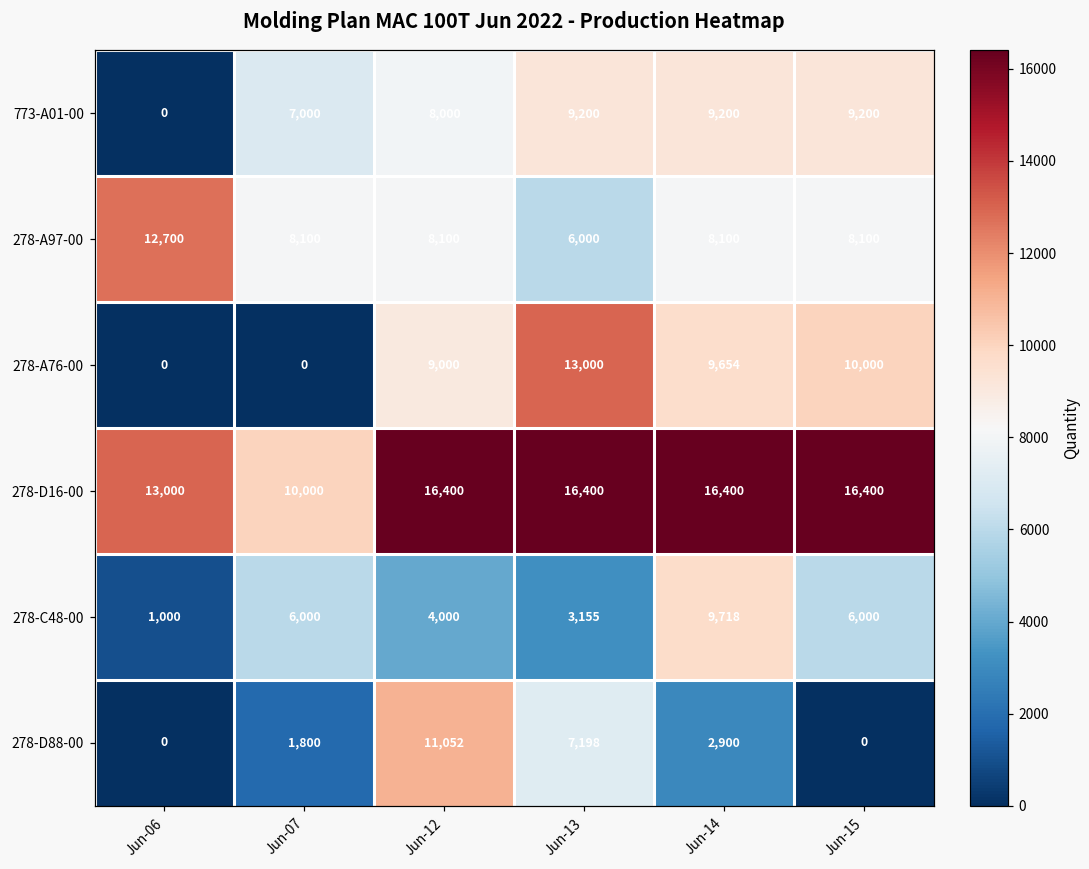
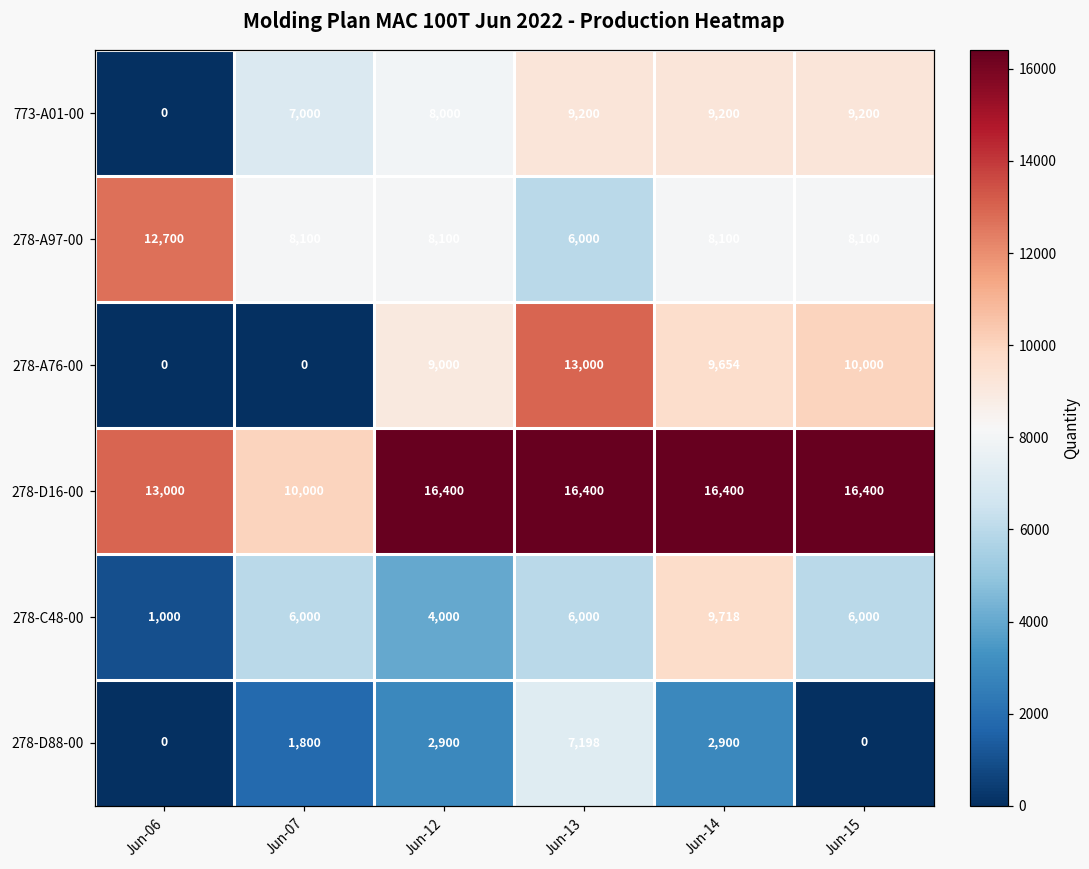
  {
    "773-A01-00": {
      "Jun-06": "0"
    },
    "278-A97-00": {
      "Jun-06": "12,700",
      "Jun-13": "6,000"
    },
    "278-A76-00": {
      "Jun-06": "0",
      "Jun-07": "0",
      "Jun-13": "13,000",
      "Jun-14": "9,654",
      "Jun-15": "10,000"
    },
    "278-D16-00": {
      "Jun-06": "13,000",
      "Jun-07": "10,000",
      "Jun-12": "16,400",
      "Jun-13": "16,400",
      "Jun-14": "16,400",
      "Jun-15": "16,400"
    },
    "278-C48-00": {
      "Jun-06": "1,000",
      "Jun-07": "6,000",
      "Jun-12": "4,000",
-     "Jun-13": "3,155",
+     "Jun-13": "6,000",
      "Jun-14": "9,718",
      "Jun-15": "6,000"
    },
    "278-D88-00": {
      "Jun-06": "0",
      "Jun-07": "1,800",
-     "Jun-12": "11,052",
+     "Jun-12": "2,900",
      "Jun-14": "2,900",
      "Jun-15": "0"
    }
  }
